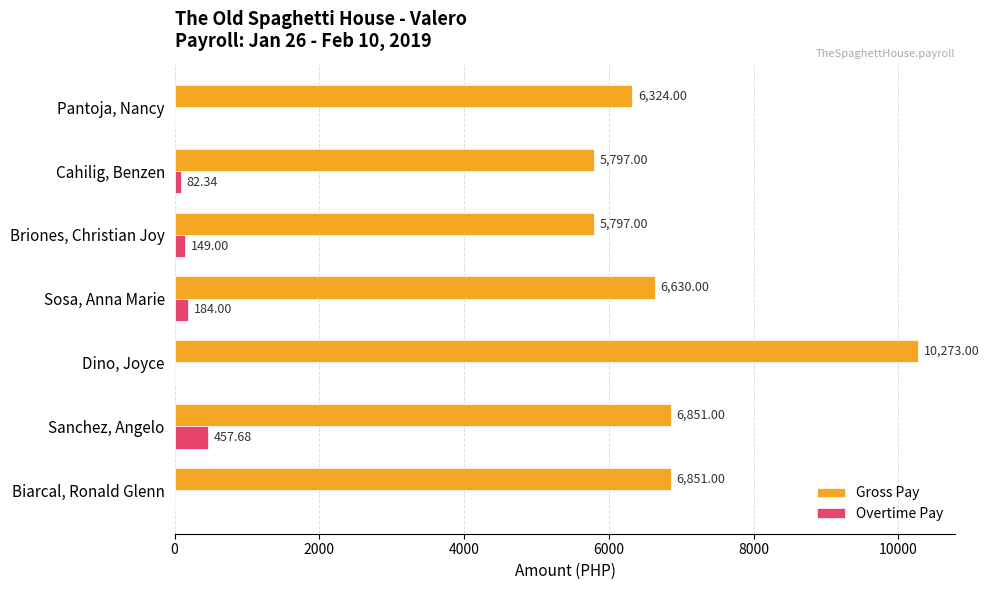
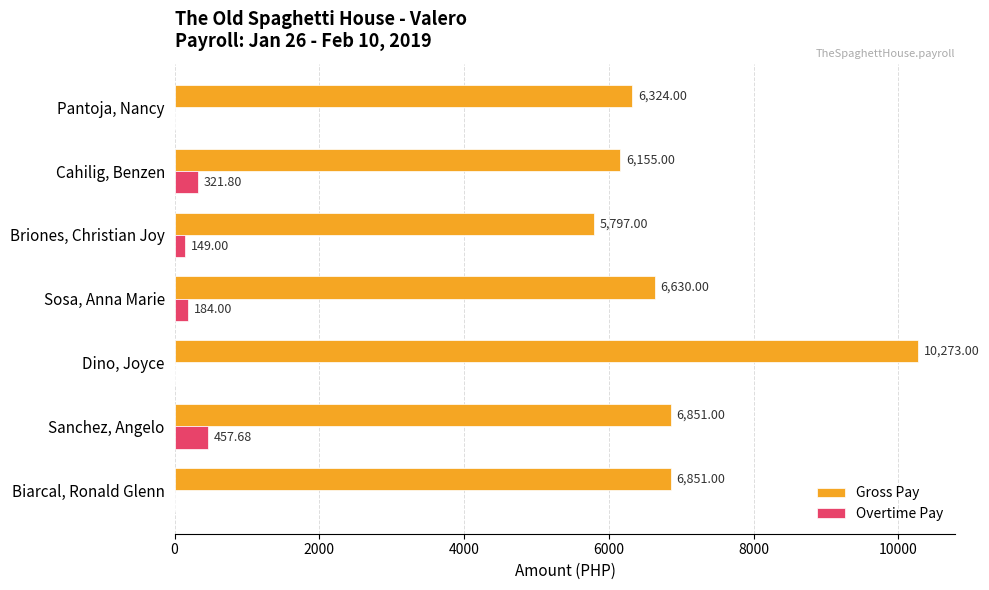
  {
    "Gross Pay": {
      "Pantoja, Nancy": "6,324.00",
-     "Cahilig, Benzen": "5,797.00",
+     "Cahilig, Benzen": "6,155.00",
      "Briones, Christian Joy": "5,797.00",
      "Sosa, Anna Marie": "6,630.00",
      "Dino, Joyce": "10,273.00",
      "Sanchez, Angelo": "6,851.00",
      "Biarcal, Ronald Glenn": "6,851.00"
    },
    "Overtime Pay": {
-     "Cahilig, Benzen": "82.34",
+     "Cahilig, Benzen": "321.80",
      "Briones, Christian Joy": "149.00",
      "Sosa, Anna Marie": "184.00",
      "Sanchez, Angelo": "457.68"
    }
  }
